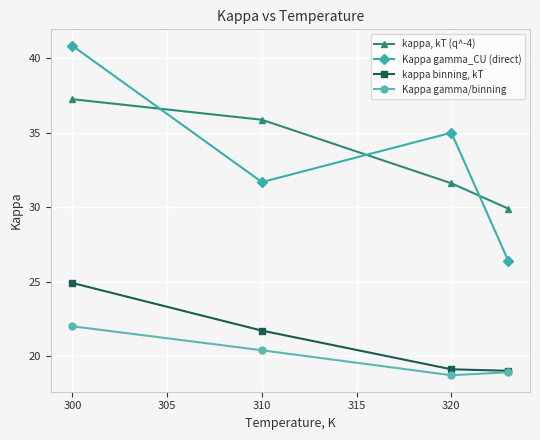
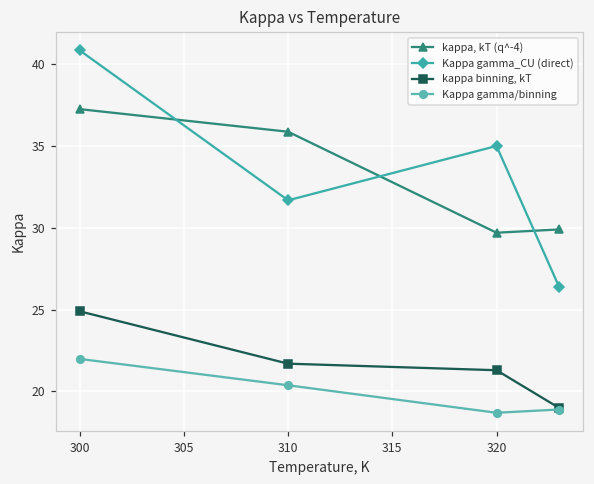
  {
    "kappa, kT (q^-4)": {
      "300": 37.3,
      "310": 35.9,
-     "320": 31.6
+     "320": 29.7
    },
    "kappa binning, kT": {
      "300": 24.9,
      "310": 21.7,
-     "320": 19.1
+     "320": 21.3
    }
  }
